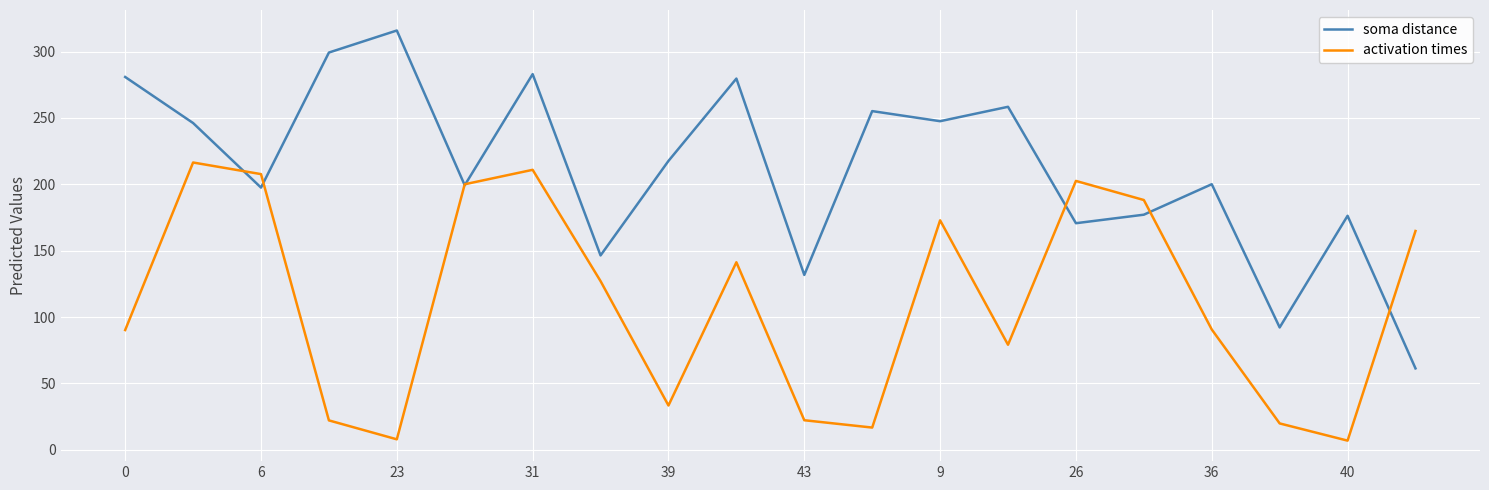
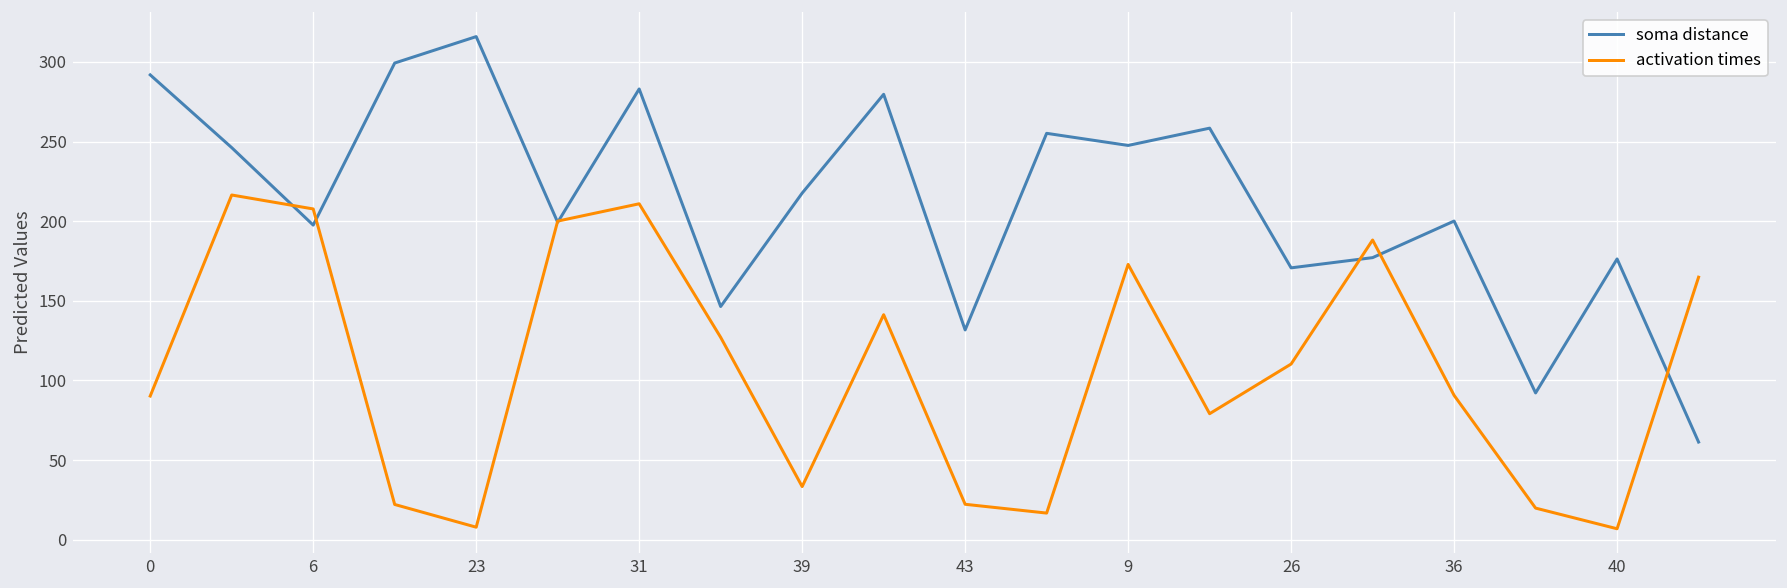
  {
    "soma distance": {
-     "0": 281,
+     "0": 292,
      "6": 198,
      "23": 316,
      "31": 283,
      "39": 218,
      "43": 132,
      "26": 171,
      "36": 200,
      "40": 176
    },
    "activation times": {
      "0": 90,
      "6": 208,
      "23": 8,
      "31": 211,
      "39": 33,
      "43": 22,
-     "26": 203,
+     "26": 110,
      "36": 91,
      "40": 7
    }
  }
